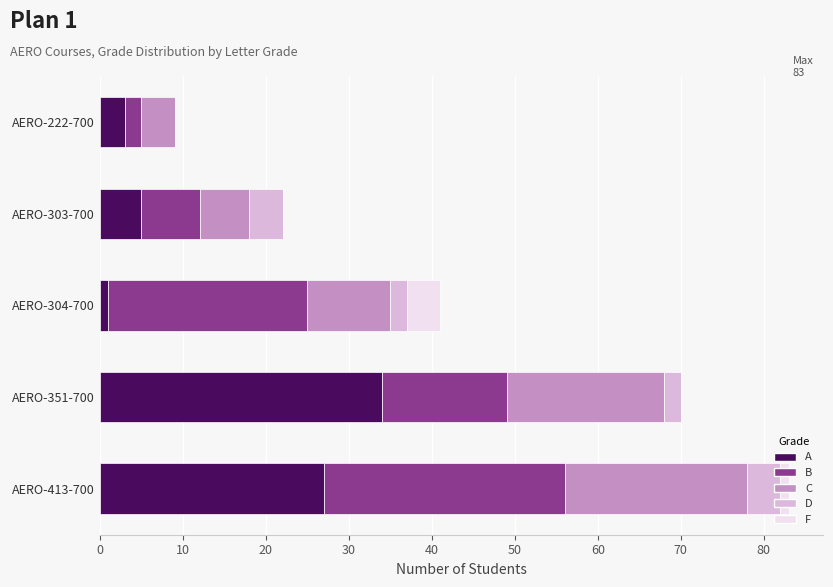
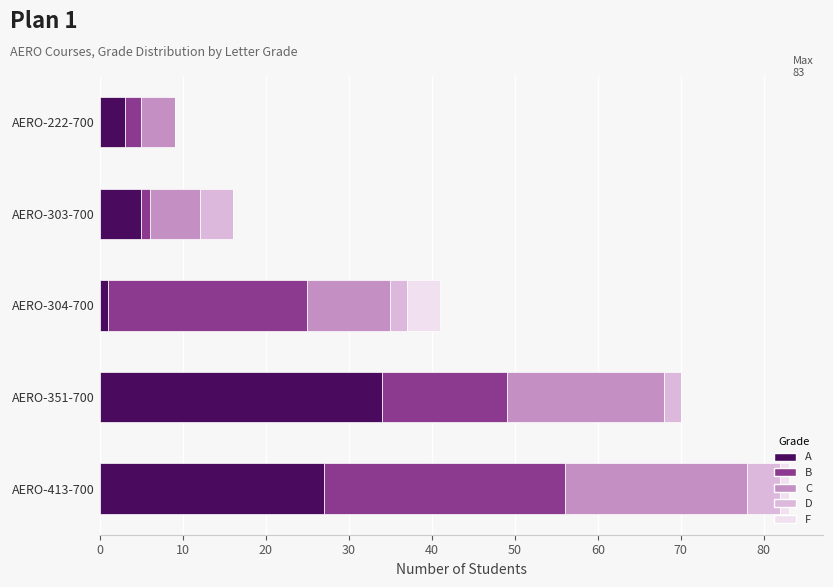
  {
    "A": {
      "AERO-222-700": 3,
      "AERO-303-700": 5,
      "AERO-304-700": 1,
      "AERO-351-700": 34,
      "AERO-413-700": 27
    },
    "B": {
      "AERO-222-700": 2,
-     "AERO-303-700": 7,
+     "AERO-303-700": 1,
      "AERO-304-700": 24,
      "AERO-351-700": 15,
      "AERO-413-700": 29
    }
  }
